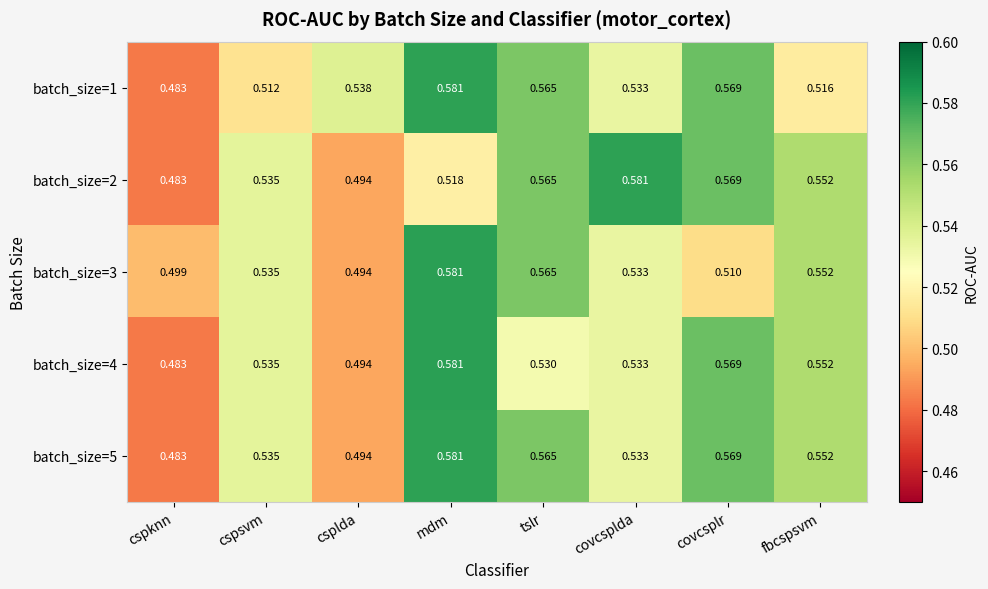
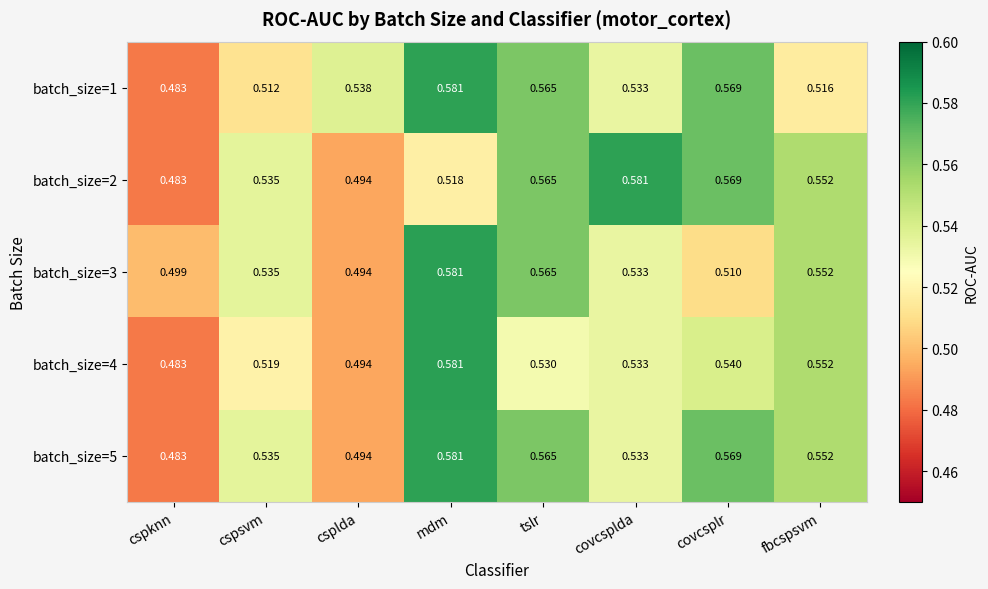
  {
    "batch_size=1": {
      "cspknn": 0.483,
      "cspsvm": 0.512,
      "csplda": 0.538,
      "mdm": 0.581,
      "tslr": 0.565,
      "covcsplda": 0.533,
      "covcsplr": 0.569,
      "fbcspsvm": 0.516
    },
    "batch_size=2": {
      "cspknn": 0.483,
      "cspsvm": 0.535,
      "csplda": 0.494,
      "mdm": 0.518,
      "tslr": 0.565,
      "covcsplda": 0.581,
      "covcsplr": 0.569,
      "fbcspsvm": 0.552
    },
    "batch_size=3": {
      "cspknn": 0.499,
      "cspsvm": 0.535,
      "csplda": 0.494,
      "mdm": 0.581,
      "tslr": 0.565,
      "covcsplda": 0.533,
      "covcsplr": 0.510,
      "fbcspsvm": 0.552
    },
    "batch_size=4": {
      "cspknn": 0.483,
-     "cspsvm": 0.535,
+     "cspsvm": 0.519,
      "csplda": 0.494,
      "mdm": 0.581,
      "tslr": 0.530,
      "covcsplda": 0.533,
-     "covcsplr": 0.569,
+     "covcsplr": 0.540,
      "fbcspsvm": 0.552
    },
    "batch_size=5": {
      "cspknn": 0.483,
      "cspsvm": 0.535,
      "csplda": 0.494,
      "mdm": 0.581,
      "tslr": 0.565,
      "covcsplda": 0.533,
      "covcsplr": 0.569,
      "fbcspsvm": 0.552
    }
  }
